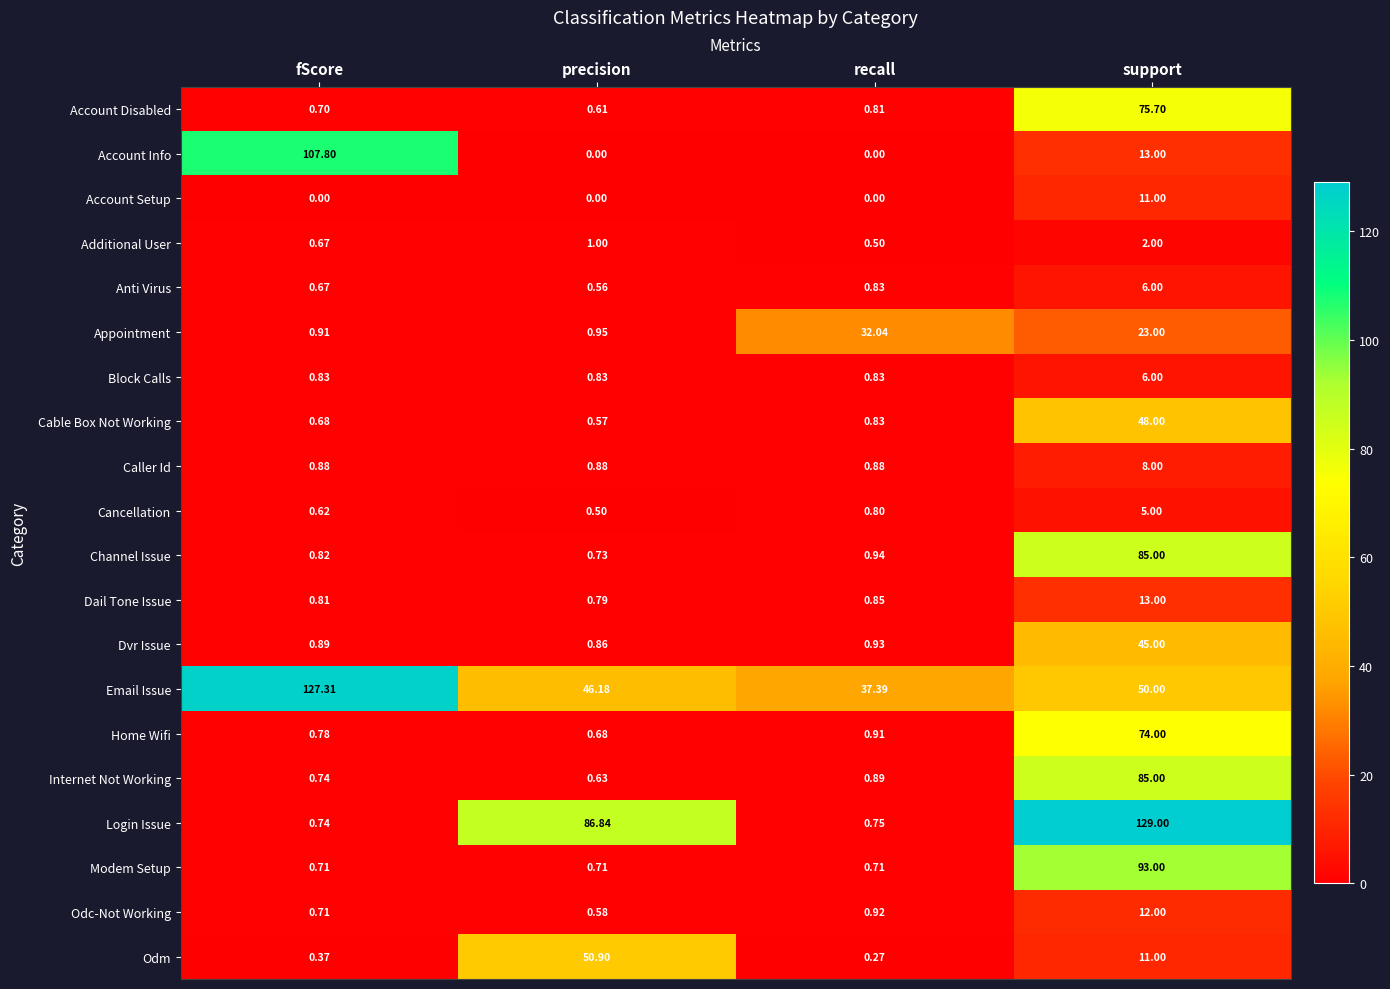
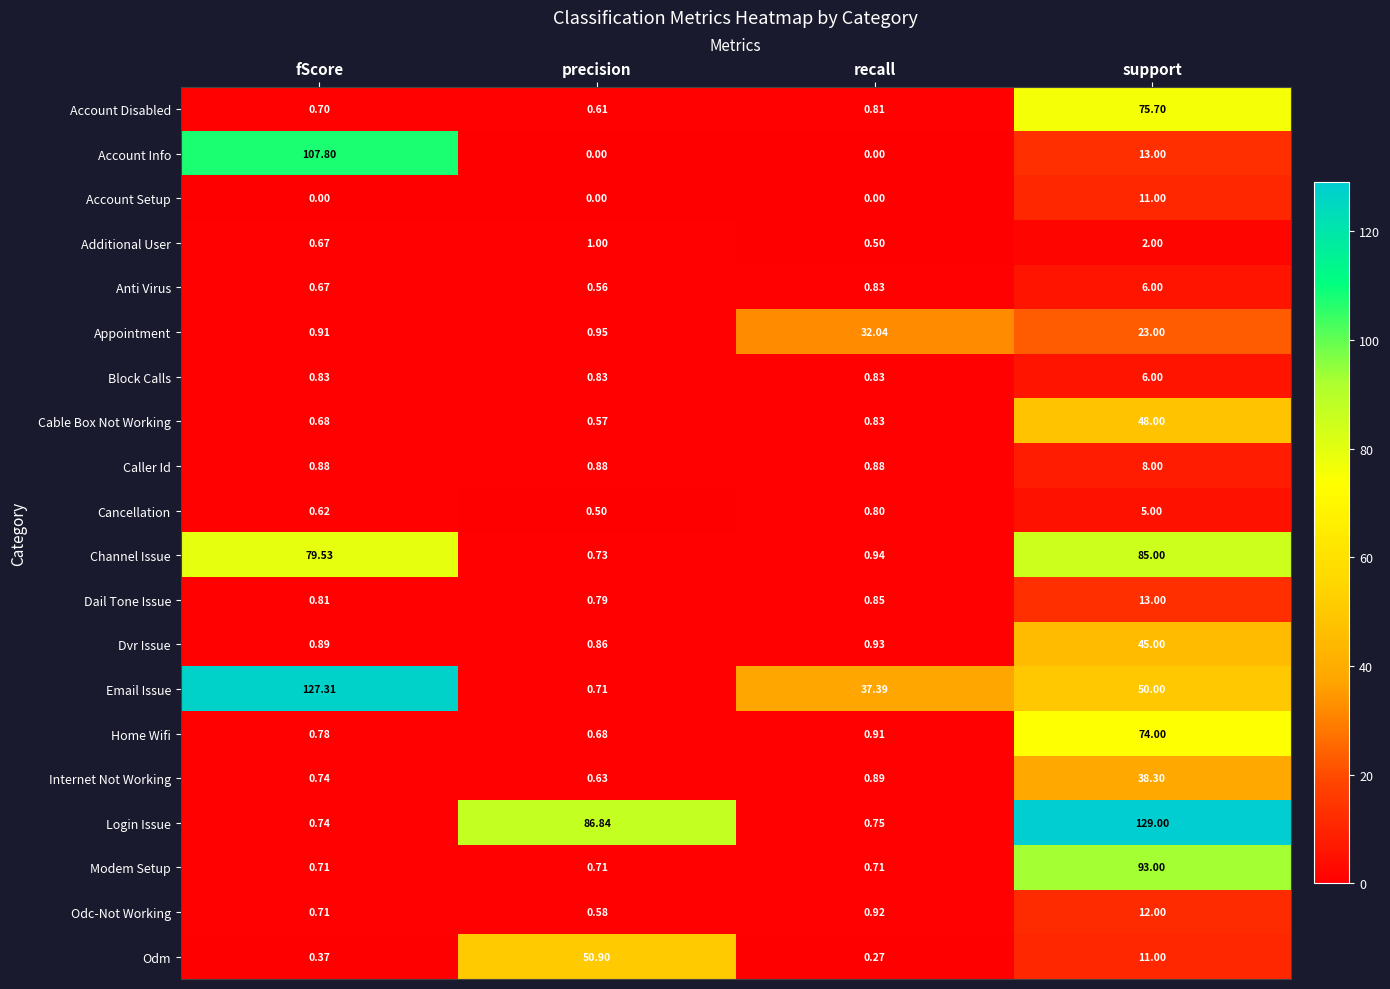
  {
    "Account Disabled": {
      "fScore": 0.70,
      "precision": 0.61,
      "recall": 0.81,
      "support": 75.70
    },
    "Account Info": {
      "fScore": 107.80,
      "precision": 0.00,
      "recall": 0.00,
      "support": 13.00
    },
    "Account Setup": {
      "fScore": 0.00,
      "precision": 0.00,
      "recall": 0.00,
      "support": 11.00
    },
    "Additional User": {
      "fScore": 0.67,
      "precision": 1.00,
      "recall": 0.50,
      "support": 2.00
    },
    "Anti Virus": {
      "fScore": 0.67,
      "precision": 0.56,
      "recall": 0.83,
      "support": 6.00
    },
    "Appointment": {
      "fScore": 0.91,
      "precision": 0.95,
      "recall": 32.04,
      "support": 23.00
    },
    "Block Calls": {
      "fScore": 0.83,
      "precision": 0.83,
      "recall": 0.83,
      "support": 6.00
    },
    "Cable Box Not Working": {
      "fScore": 0.68,
      "precision": 0.57,
      "recall": 0.83,
      "support": 48.00
    },
    "Caller Id": {
      "fScore": 0.88,
      "precision": 0.88,
      "recall": 0.88,
      "support": 8.00
    },
    "Cancellation": {
      "fScore": 0.62,
      "precision": 0.50,
      "recall": 0.80,
      "support": 5.00
    },
    "Channel Issue": {
-     "fScore": 0.82,
+     "fScore": 79.53,
      "precision": 0.73,
      "recall": 0.94,
      "support": 85.00
    },
    "Dail Tone Issue": {
      "fScore": 0.81,
      "precision": 0.79,
      "recall": 0.85,
      "support": 13.00
    },
    "Dvr Issue": {
      "fScore": 0.89,
      "precision": 0.86,
      "recall": 0.93,
      "support": 45.00
    },
    "Email Issue": {
      "fScore": 127.31,
-     "precision": 46.18,
+     "precision": 0.71,
      "recall": 37.39,
      "support": 50.00
    },
    "Home Wifi": {
      "fScore": 0.78,
      "precision": 0.68,
      "recall": 0.91,
      "support": 74.00
    },
    "Internet Not Working": {
      "fScore": 0.74,
      "precision": 0.63,
      "recall": 0.89,
-     "support": 85.00
+     "support": 38.30
    },
    "Login Issue": {
      "fScore": 0.74,
      "precision": 86.84,
      "recall": 0.75,
      "support": 129.00
    },
    "Modem Setup": {
      "fScore": 0.71,
      "precision": 0.71,
      "recall": 0.71,
      "support": 93.00
    },
    "Odc-Not Working": {
      "fScore": 0.71,
      "precision": 0.58,
      "recall": 0.92,
      "support": 12.00
    },
    "Odm": {
      "fScore": 0.37,
      "precision": 50.90,
      "recall": 0.27,
      "support": 11.00
    }
  }
